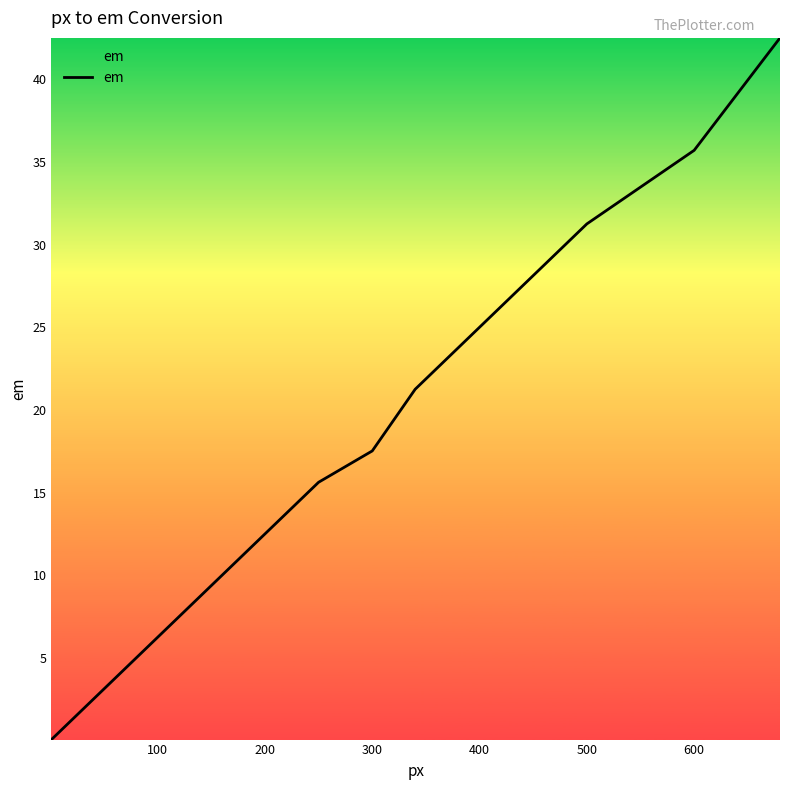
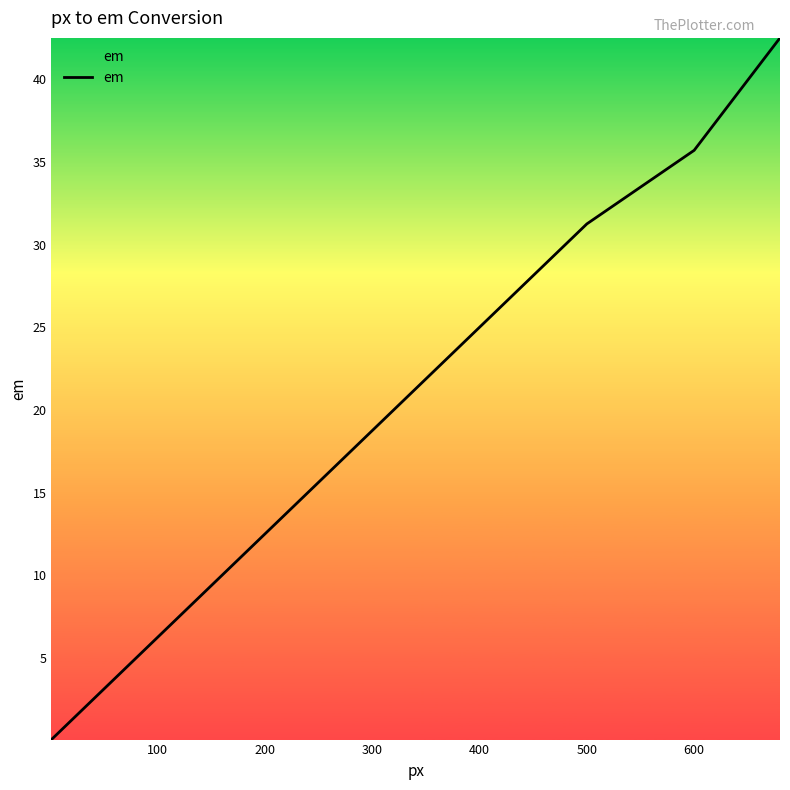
  {
    "200": 12.5,
-   "300": 17.5,
+   "300": 18.8,
    "400": 25.0,
    "500": 31.3,
    "600": 35.7
  }
